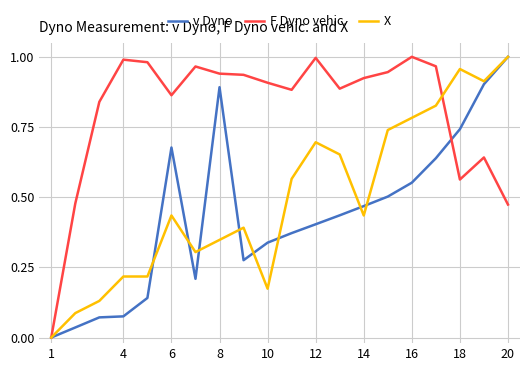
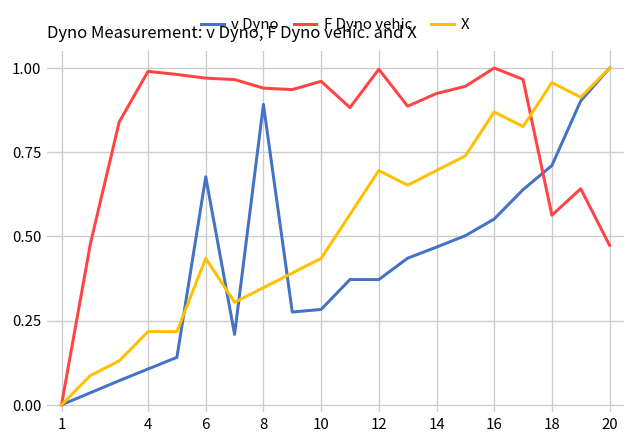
  {
    "v Dyno": {
-     "4": 0.08,
+     "4": 0.11,
      "6": 0.68,
      "8": 0.89,
-     "10": 0.34,
-     "12": 0.40,
+     "10": 0.28,
+     "12": 0.37,
      "14": 0.47,
      "16": 0.55,
-     "18": 0.74
+     "18": 0.71
    },
    "F Dyno vehic.": {
      "4": 0.99,
-     "6": 0.86,
+     "6": 0.97,
      "8": 0.94,
-     "10": 0.91,
+     "10": 0.96,
      "12": 1.00,
      "14": 0.92,
      "16": 1.00,
      "18": 0.56,
      "20": 0.47
    },
    "X": {
      "4": 0.22,
      "6": 0.43,
      "8": 0.35,
-     "10": 0.17,
+     "10": 0.43,
      "12": 0.70,
-     "14": 0.43,
-     "16": 0.78,
+     "14": 0.70,
+     "16": 0.87,
      "18": 0.96
    }
  }
